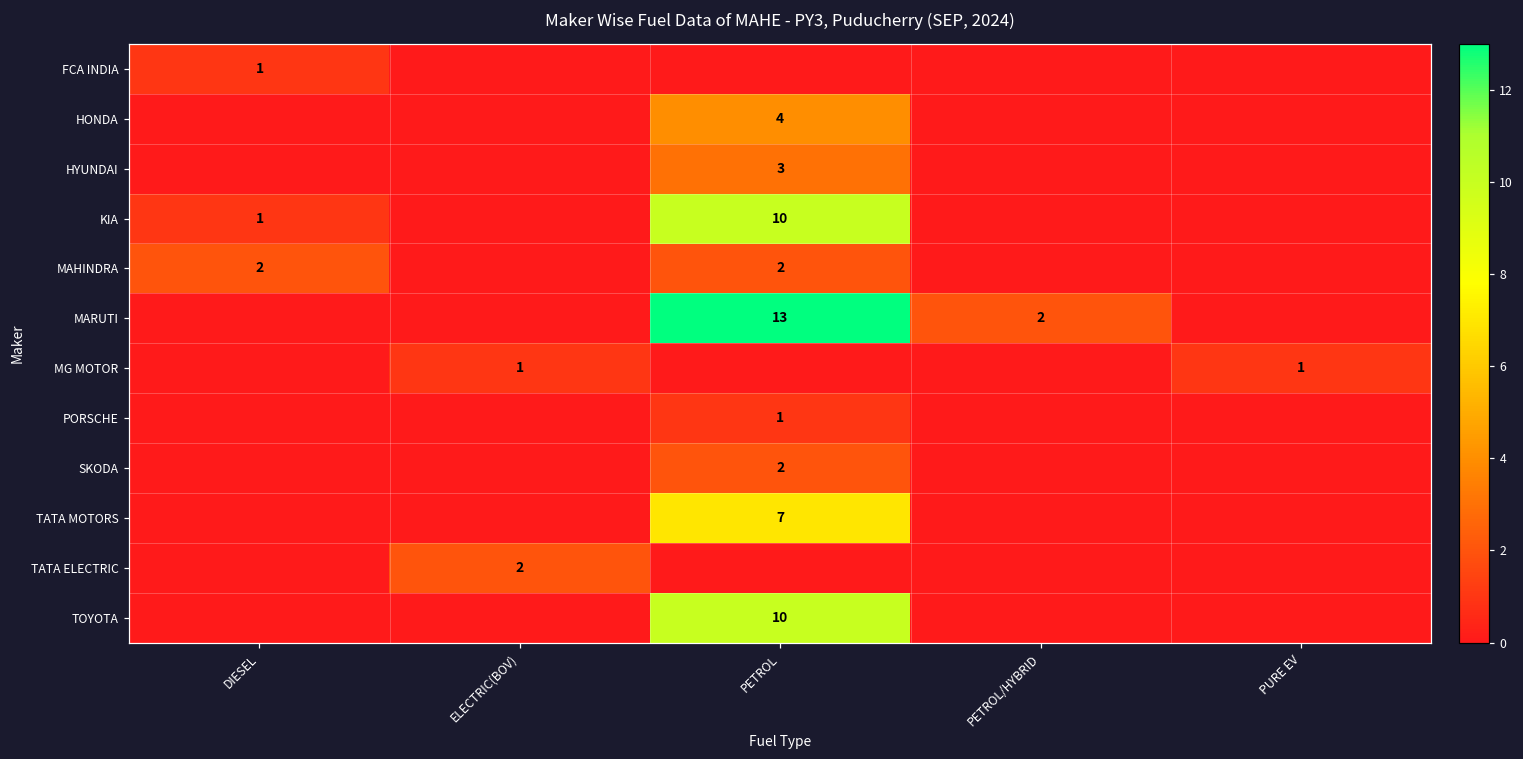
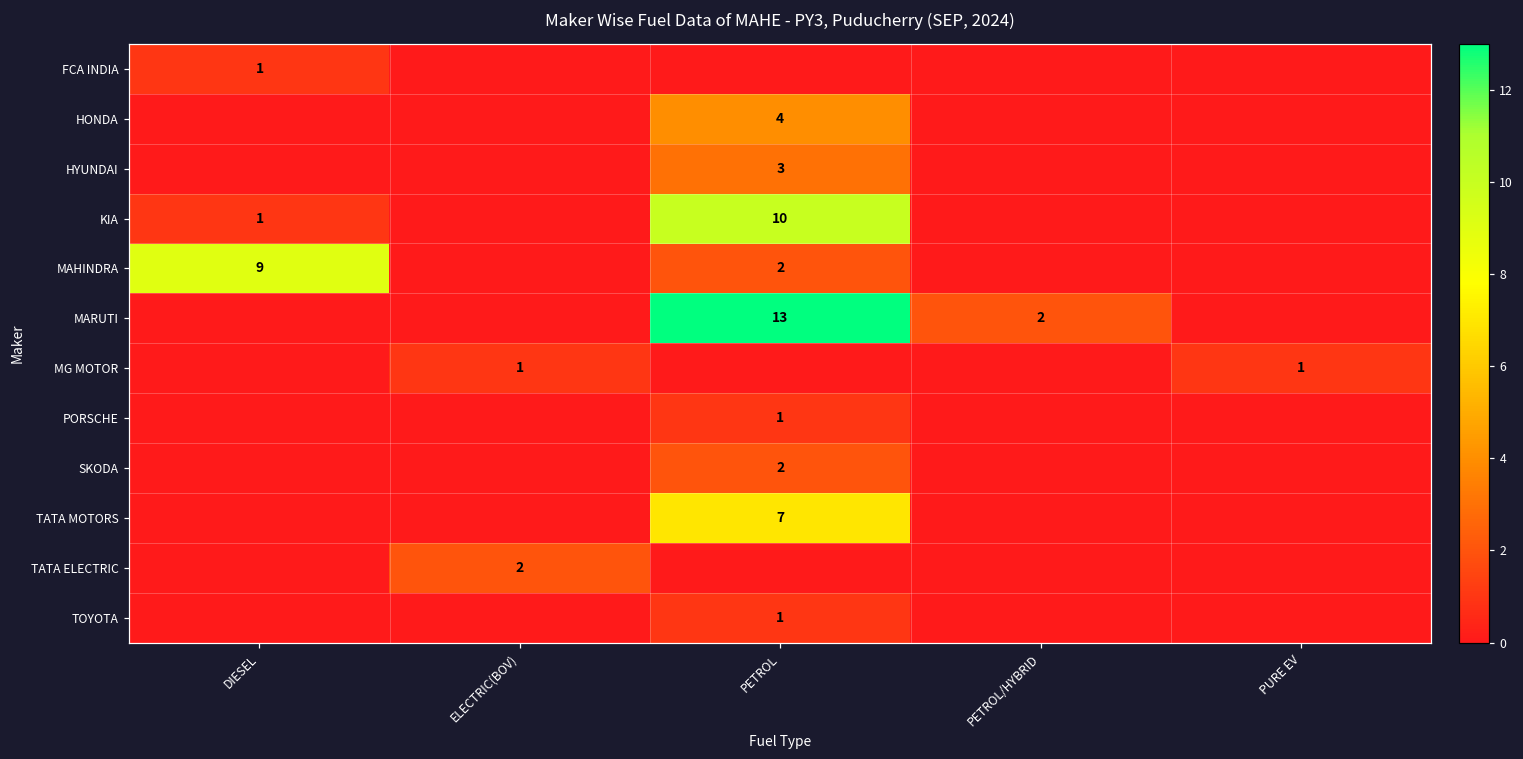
  {
    "FCA INDIA": {
      "DIESEL": 1
    },
    "HONDA": {
      "PETROL": 4
    },
    "HYUNDAI": {
      "PETROL": 3
    },
    "KIA": {
      "DIESEL": 1,
      "PETROL": 10
    },
    "MAHINDRA": {
-     "DIESEL": 2,
+     "DIESEL": 9,
      "PETROL": 2
    },
    "MARUTI": {
      "PETROL": 13,
      "PETROL/HYBRID": 2
    },
    "MG MOTOR": {
      "ELECTRIC(BOV)": 1,
      "PURE EV": 1
    },
    "PORSCHE": {
      "PETROL": 1
    },
    "SKODA": {
      "PETROL": 2
    },
    "TATA MOTORS": {
      "PETROL": 7
    },
    "TATA ELECTRIC": {
      "ELECTRIC(BOV)": 2
    },
    "TOYOTA": {
-     "PETROL": 10
+     "PETROL": 1
    }
  }
